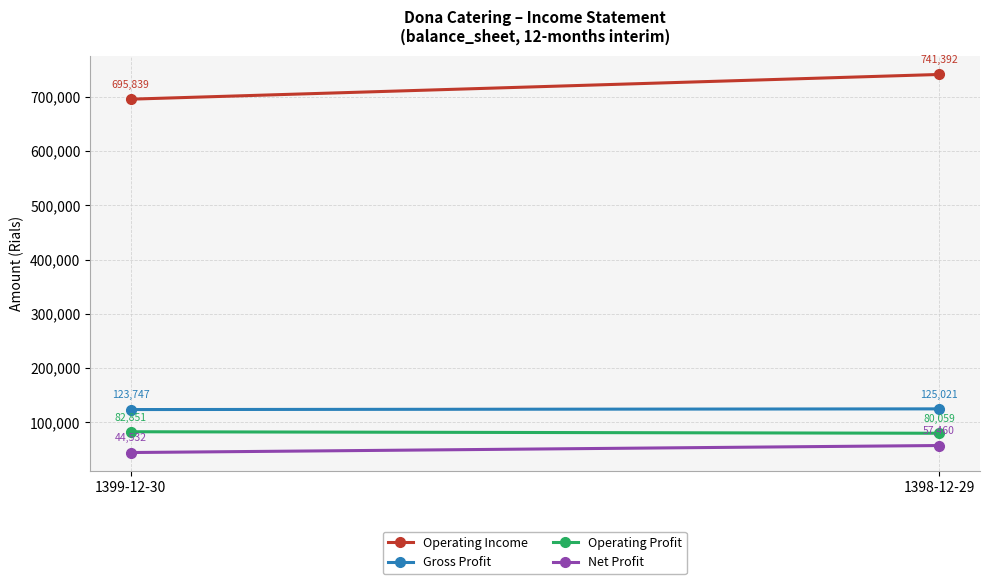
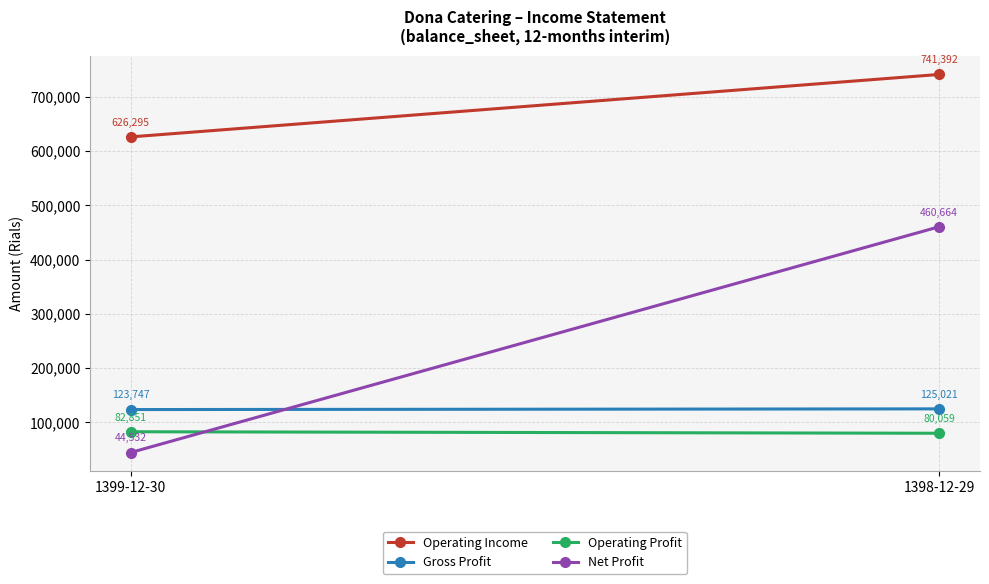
  {
    "Operating Income": {
-     "1399-12-30": "695,839",
+     "1399-12-30": "626,295",
      "1398-12-29": "741,392"
    },
    "Gross Profit": {
      "1399-12-30": "123,747",
      "1398-12-29": "125,021"
    },
    "Operating Profit": {
      "1399-12-30": "82,851",
      "1398-12-29": "80,059"
    },
    "Net Profit": {
-     "1398-12-29": "57,460"
+     "1398-12-29": "460,664"
    }
  }
